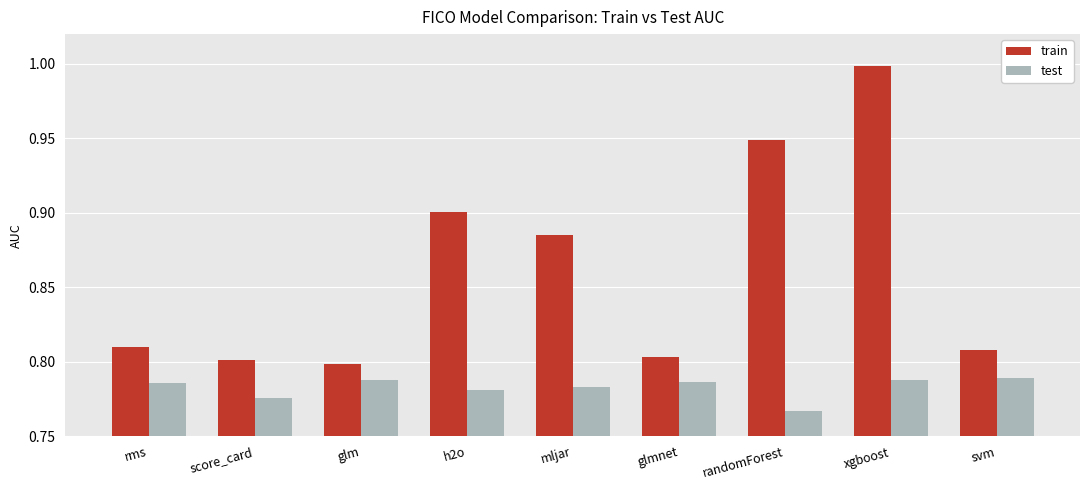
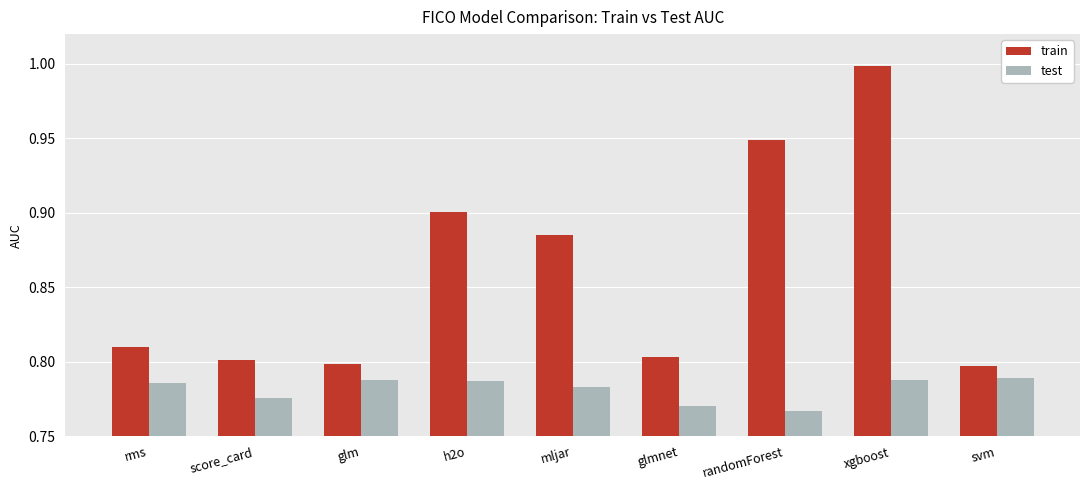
  {
    "train": {
      "rms": 0.810,
      "score_card": 0.801,
      "glm": 0.798,
      "h2o": 0.900,
      "mljar": 0.885,
      "glmnet": 0.803,
      "randomForest": 0.949,
      "xgboost": 0.998,
-     "svm": 0.808
+     "svm": 0.797
    },
    "test": {
      "rms": 0.786,
      "score_card": 0.776,
      "glm": 0.788,
-     "h2o": 0.781,
+     "h2o": 0.787,
      "mljar": 0.783,
-     "glmnet": 0.787,
+     "glmnet": 0.770,
      "randomForest": 0.767,
      "xgboost": 0.788,
      "svm": 0.789
    }
  }
